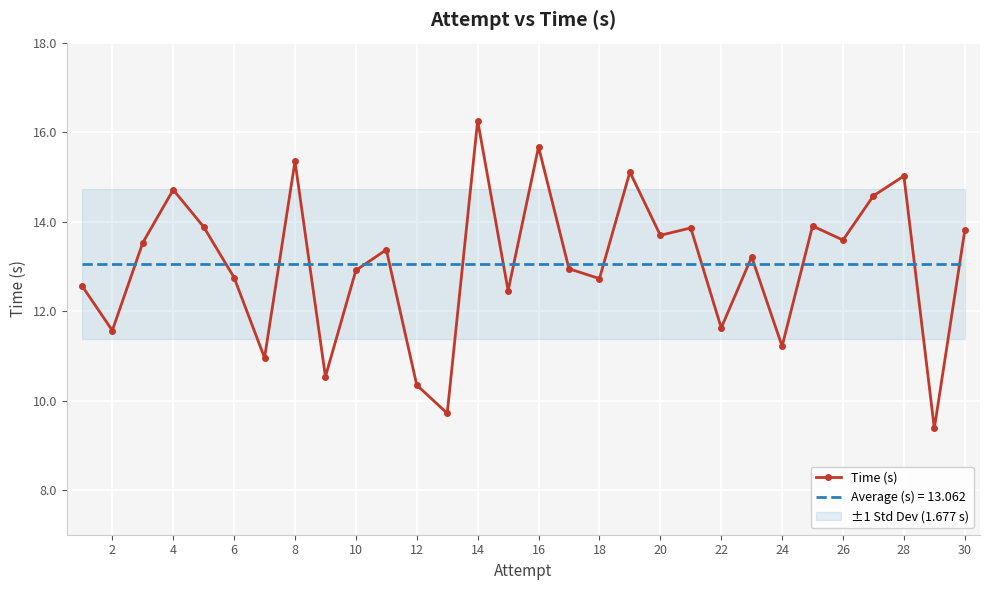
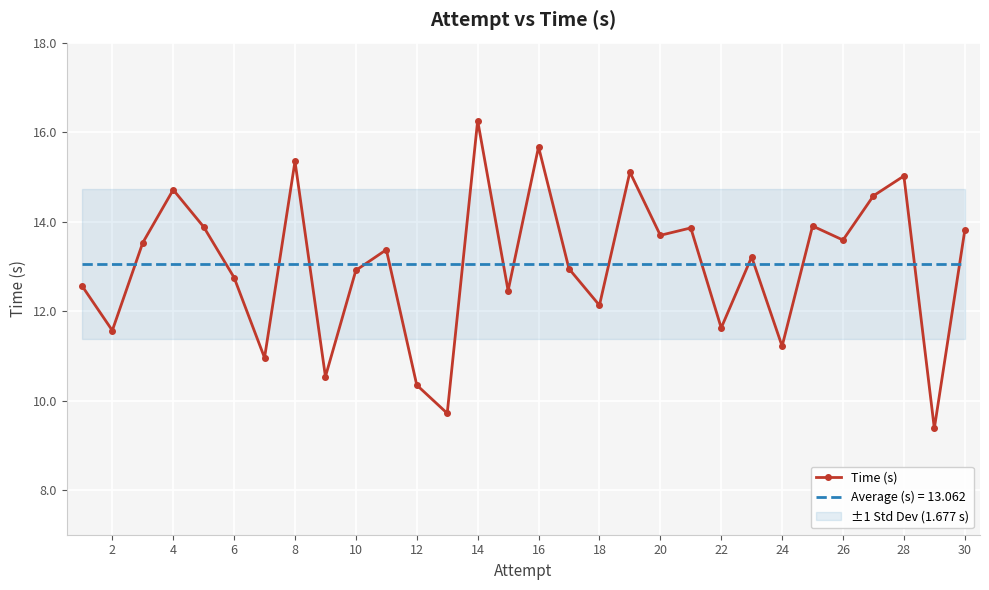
  {
    "Time (s)": {
      "2": 11.6,
      "6": 12.7,
      "8": 15.3,
      "10": 12.9,
      "12": 10.3,
      "14": 16.3,
      "16": 15.7,
-     "18": 12.7,
+     "18": 12.1,
      "20": 13.7,
      "22": 11.6,
      "24": 11.2,
      "26": 13.6,
      "28": 15.0,
      "30": 13.8
    }
  }
